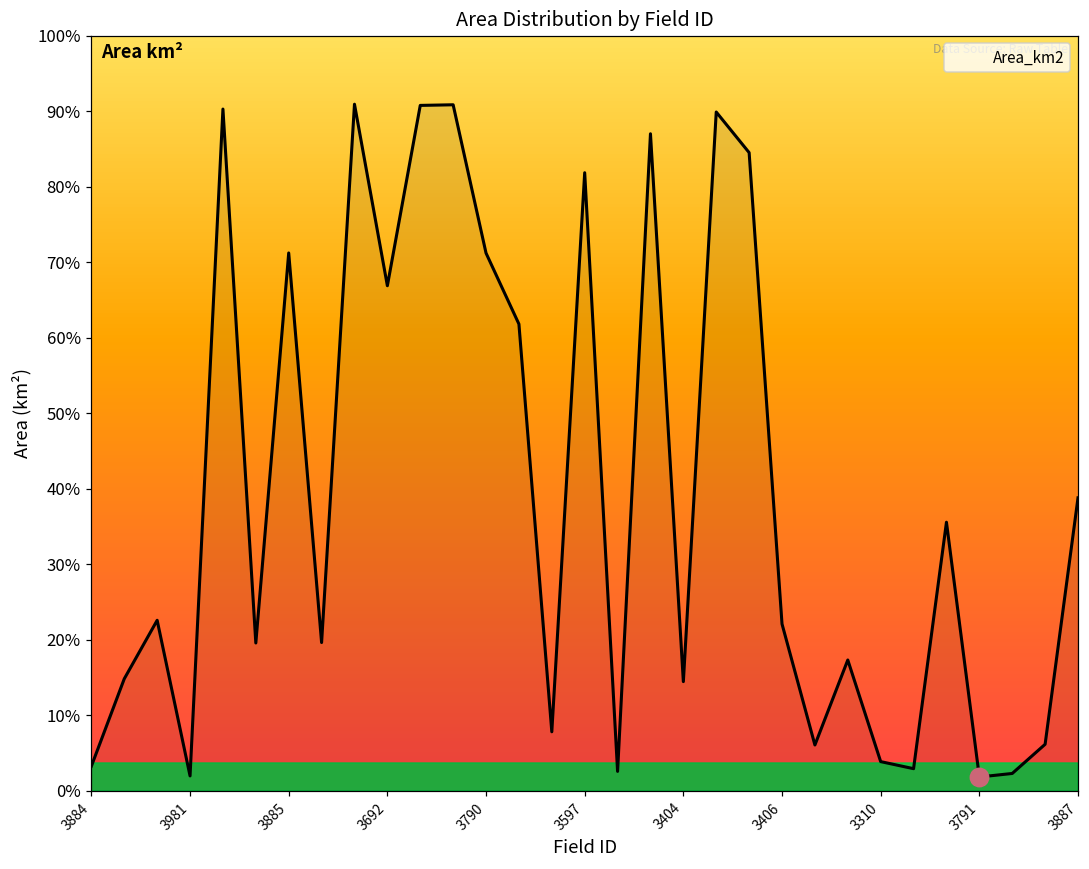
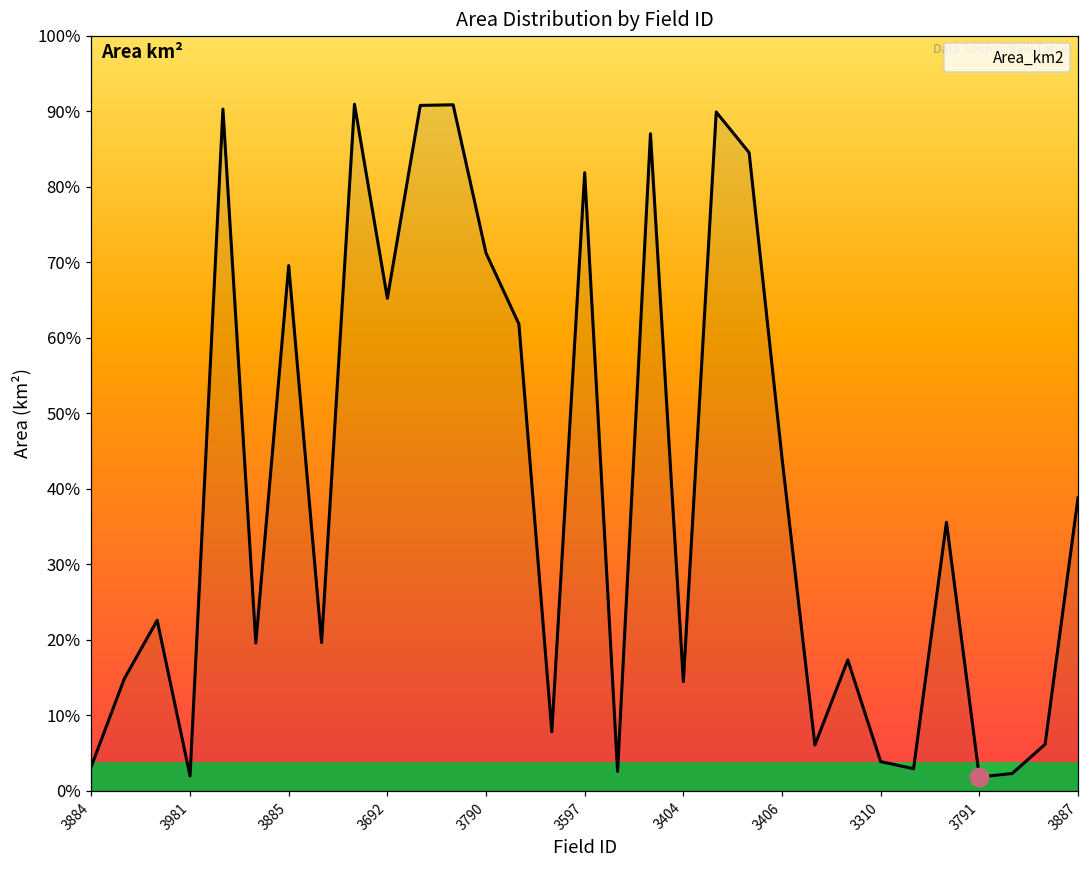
  {
    "Area_km2": {
-     "3885": "71%",
-     "3692": "67%",
+     "3885": "70%",
+     "3692": "65%",
      "3790": "71%",
      "3597": "82%",
      "3404": "14%",
-     "3406": "22%",
+     "3406": "44%",
      "3310": "4%",
      "3887": "39%"
    }
  }
